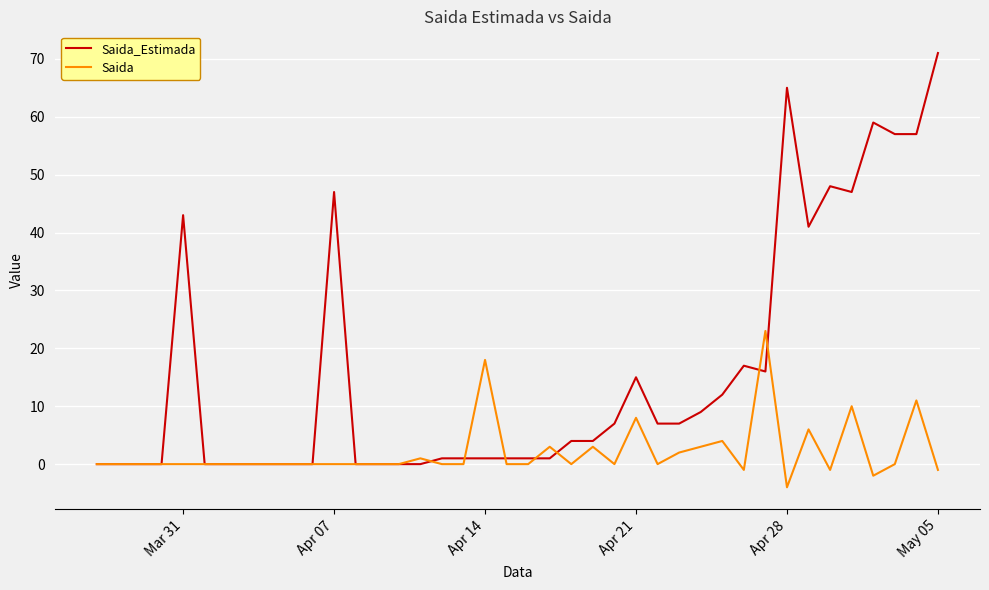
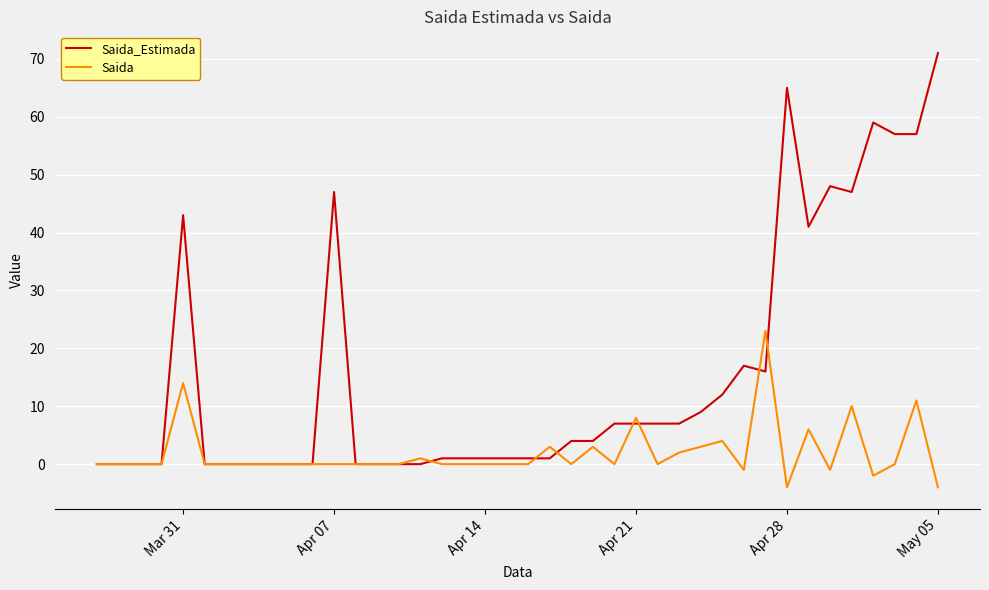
  {
    "Saida_Estimada": {
      "Mar 31": 43,
      "Apr 07": 47,
      "Apr 14": 1,
-     "Apr 21": 15,
+     "Apr 21": 7,
      "Apr 28": 65,
      "May 05": 71
    },
    "Saida": {
-     "Mar 31": 0,
+     "Mar 31": 14,
      "Apr 07": 0,
-     "Apr 14": 18,
+     "Apr 14": 0,
      "Apr 21": 8,
      "Apr 28": -4,
-     "May 05": -1
+     "May 05": -4
    }
  }
